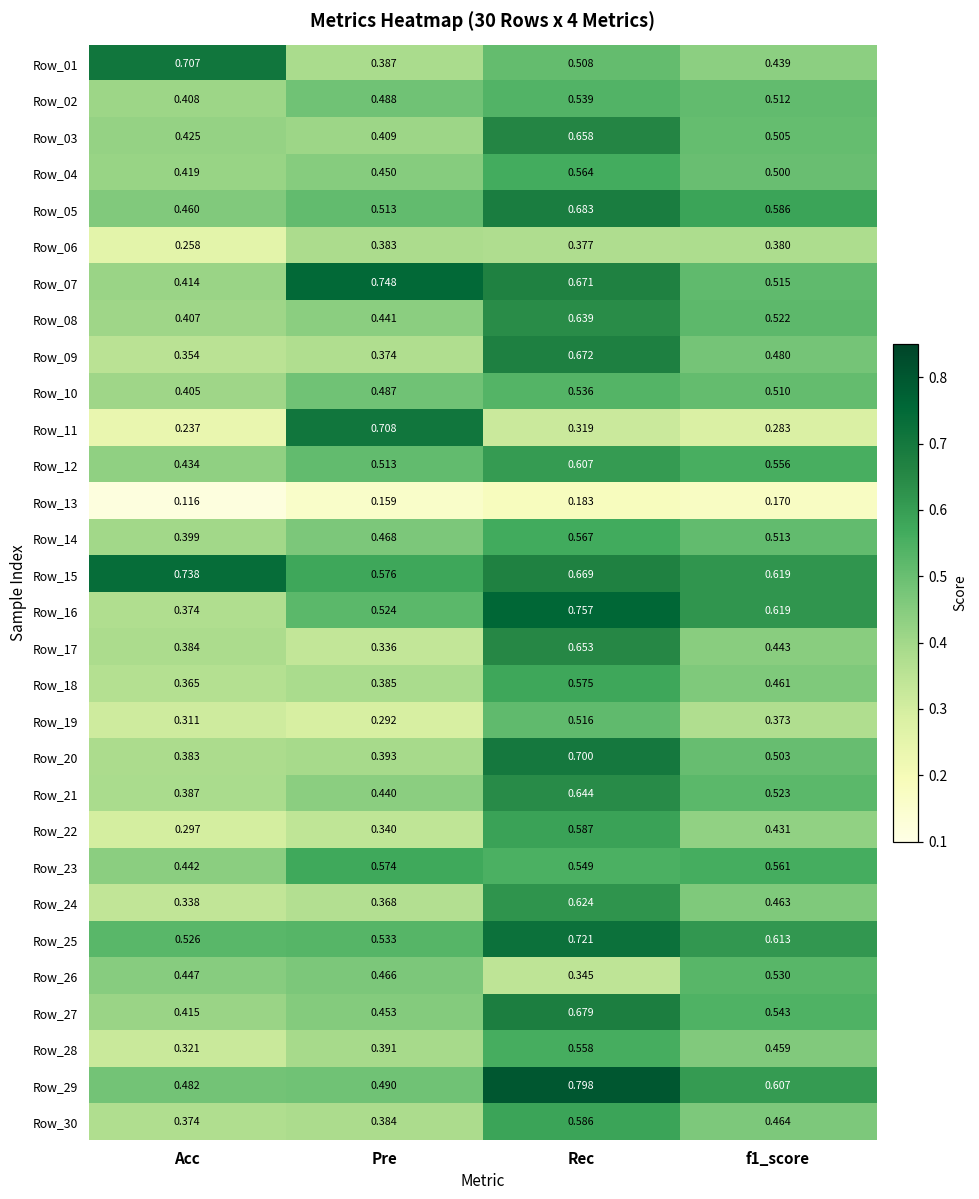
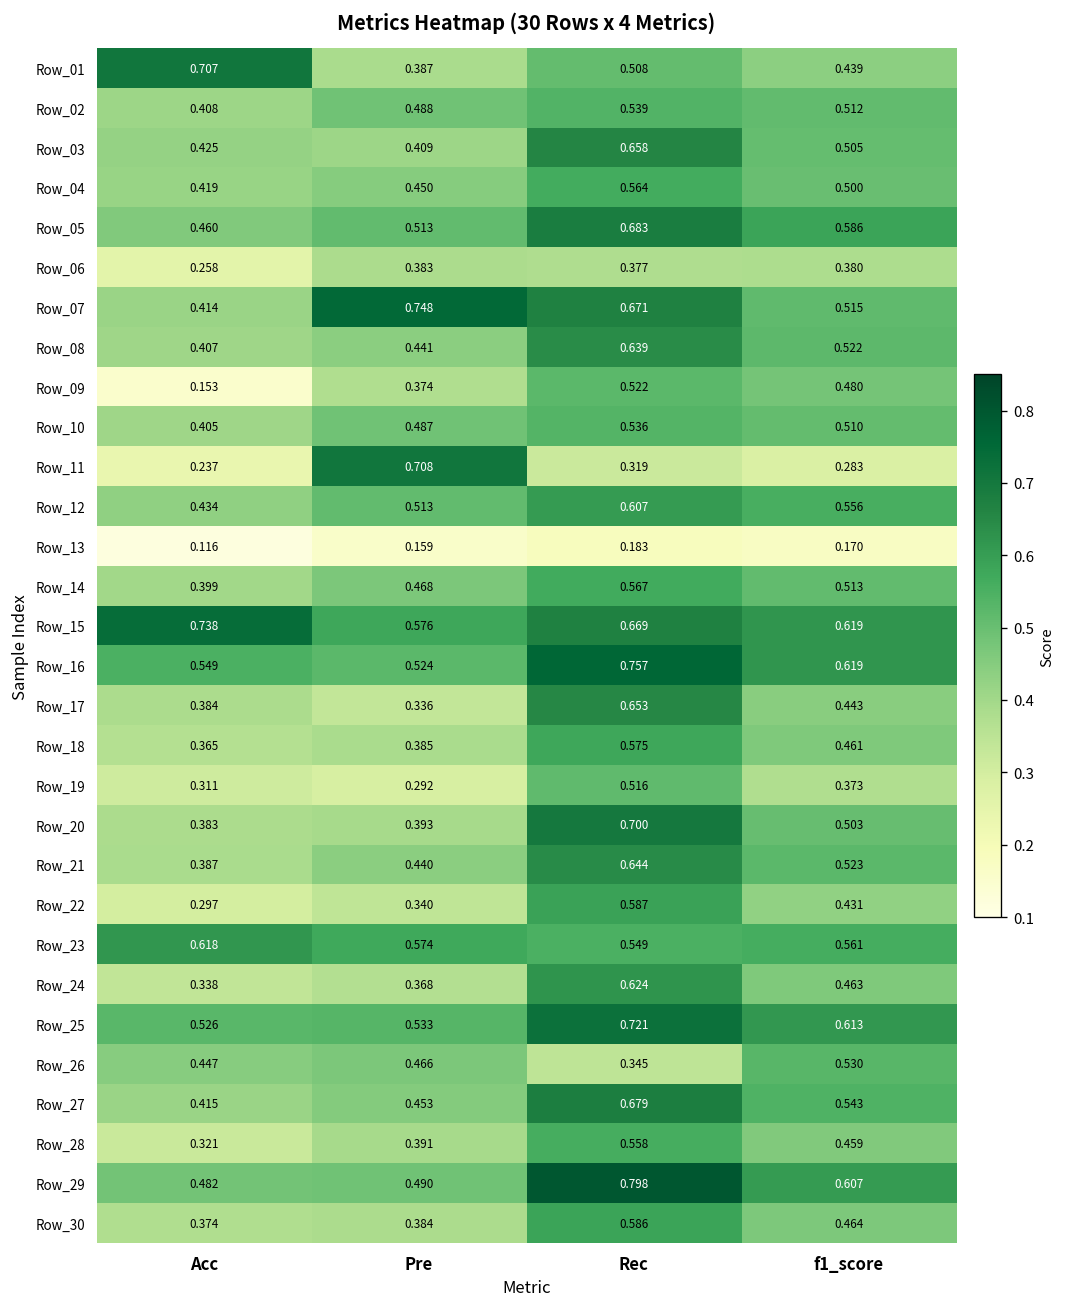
  {
    "Row_01": {
      "Acc": 0.707,
      "Pre": 0.387,
      "Rec": 0.508,
      "f1_score": 0.439
    },
    "Row_02": {
      "Acc": 0.408,
      "Pre": 0.488,
      "Rec": 0.539,
      "f1_score": 0.512
    },
    "Row_03": {
      "Acc": 0.425,
      "Pre": 0.409,
      "Rec": 0.658,
      "f1_score": 0.505
    },
    "Row_04": {
      "Acc": 0.419,
      "Pre": 0.450,
      "Rec": 0.564,
      "f1_score": 0.500
    },
    "Row_05": {
      "Acc": 0.460,
      "Pre": 0.513,
      "Rec": 0.683,
      "f1_score": 0.586
    },
    "Row_06": {
      "Acc": 0.258,
      "Pre": 0.383,
      "Rec": 0.377,
      "f1_score": 0.380
    },
    "Row_07": {
      "Acc": 0.414,
      "Pre": 0.748,
      "Rec": 0.671,
      "f1_score": 0.515
    },
    "Row_08": {
      "Acc": 0.407,
      "Pre": 0.441,
      "Rec": 0.639,
      "f1_score": 0.522
    },
    "Row_09": {
-     "Acc": 0.354,
+     "Acc": 0.153,
      "Pre": 0.374,
-     "Rec": 0.672,
+     "Rec": 0.522,
      "f1_score": 0.480
    },
    "Row_10": {
      "Acc": 0.405,
      "Pre": 0.487,
      "Rec": 0.536,
      "f1_score": 0.510
    },
    "Row_11": {
      "Acc": 0.237,
      "Pre": 0.708,
      "Rec": 0.319,
      "f1_score": 0.283
    },
    "Row_12": {
      "Acc": 0.434,
      "Pre": 0.513,
      "Rec": 0.607,
      "f1_score": 0.556
    },
    "Row_13": {
      "Acc": 0.116,
      "Pre": 0.159,
      "Rec": 0.183,
      "f1_score": 0.170
    },
    "Row_14": {
      "Acc": 0.399,
      "Pre": 0.468,
      "Rec": 0.567,
      "f1_score": 0.513
    },
    "Row_15": {
      "Acc": 0.738,
      "Pre": 0.576,
      "Rec": 0.669,
      "f1_score": 0.619
    },
    "Row_16": {
-     "Acc": 0.374,
+     "Acc": 0.549,
      "Pre": 0.524,
      "Rec": 0.757,
      "f1_score": 0.619
    },
    "Row_17": {
      "Acc": 0.384,
      "Pre": 0.336,
      "Rec": 0.653,
      "f1_score": 0.443
    },
    "Row_18": {
      "Acc": 0.365,
      "Pre": 0.385,
      "Rec": 0.575,
      "f1_score": 0.461
    },
    "Row_19": {
      "Acc": 0.311,
      "Pre": 0.292,
      "Rec": 0.516,
      "f1_score": 0.373
    },
    "Row_20": {
      "Acc": 0.383,
      "Pre": 0.393,
      "Rec": 0.700,
      "f1_score": 0.503
    },
    "Row_21": {
      "Acc": 0.387,
      "Pre": 0.440,
      "Rec": 0.644,
      "f1_score": 0.523
    },
    "Row_22": {
      "Acc": 0.297,
      "Pre": 0.340,
      "Rec": 0.587,
      "f1_score": 0.431
    },
    "Row_23": {
-     "Acc": 0.442,
+     "Acc": 0.618,
      "Pre": 0.574,
      "Rec": 0.549,
      "f1_score": 0.561
    },
    "Row_24": {
      "Acc": 0.338,
      "Pre": 0.368,
      "Rec": 0.624,
      "f1_score": 0.463
    },
    "Row_25": {
      "Acc": 0.526,
      "Pre": 0.533,
      "Rec": 0.721,
      "f1_score": 0.613
    },
    "Row_26": {
      "Acc": 0.447,
      "Pre": 0.466,
      "Rec": 0.345,
      "f1_score": 0.530
    },
    "Row_27": {
      "Acc": 0.415,
      "Pre": 0.453,
      "Rec": 0.679,
      "f1_score": 0.543
    },
    "Row_28": {
      "Acc": 0.321,
      "Pre": 0.391,
      "Rec": 0.558,
      "f1_score": 0.459
    },
    "Row_29": {
      "Acc": 0.482,
      "Pre": 0.490,
      "Rec": 0.798,
      "f1_score": 0.607
    },
    "Row_30": {
      "Acc": 0.374,
      "Pre": 0.384,
      "Rec": 0.586,
      "f1_score": 0.464
    }
  }
